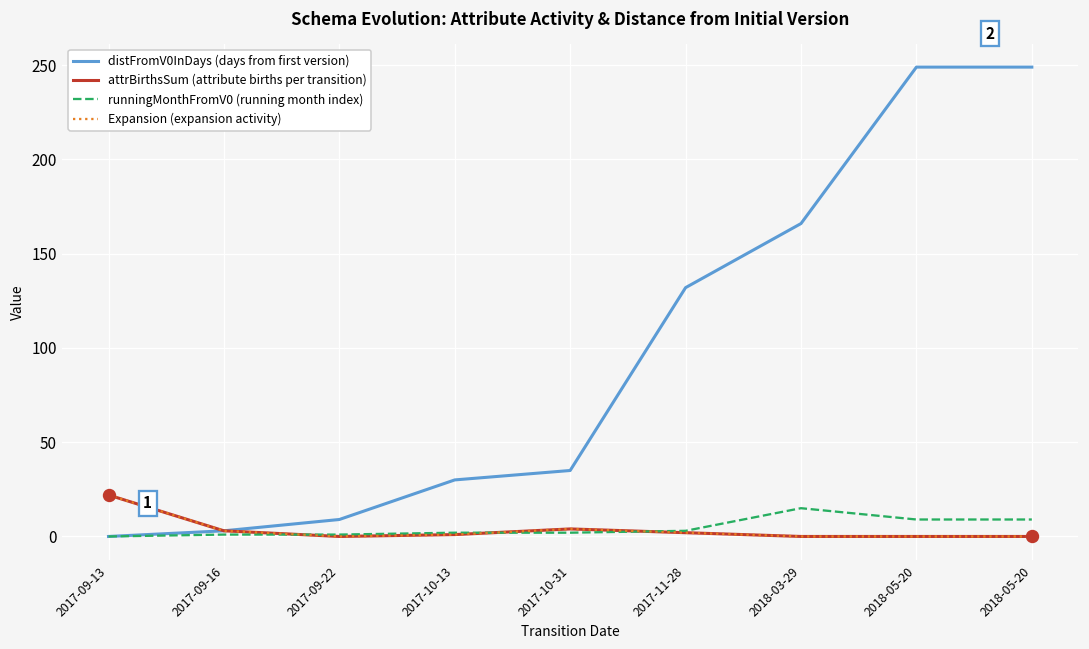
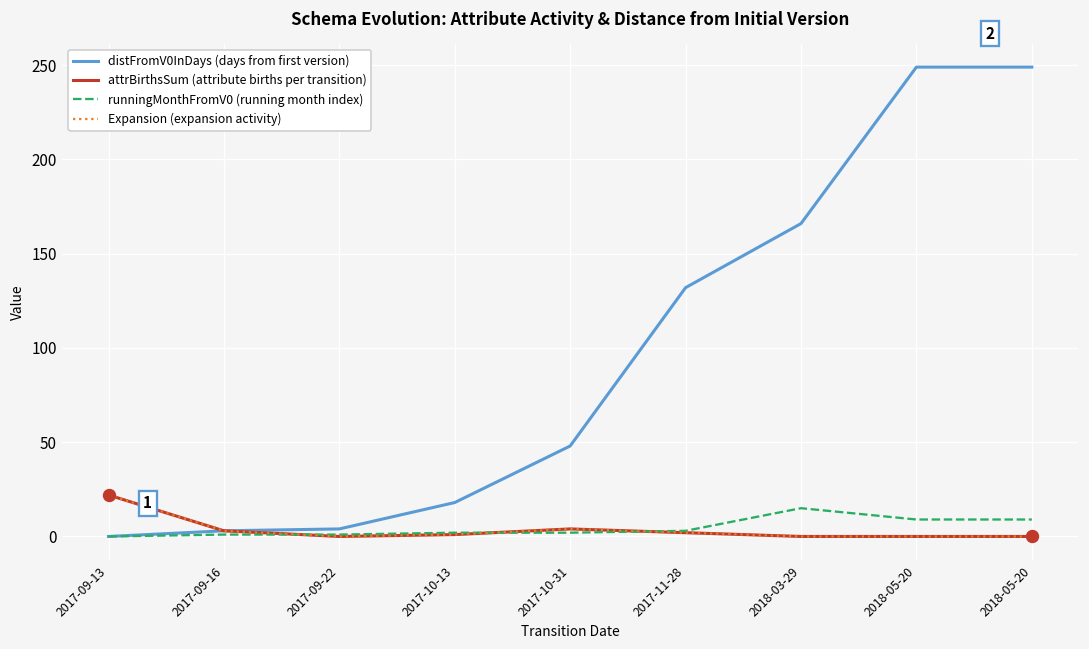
  {
    "distFromV0InDays (days from first version)": {
-     "2017-09-22": 9,
-     "2017-10-13": 30,
-     "2017-10-31": 35,
+     "2017-09-22": 4,
+     "2017-10-13": 18,
+     "2017-10-31": 48,
      "2017-11-28": 132,
      "2018-03-29": 166
    },
    "Expansion (expansion activity)": {
      "2017-10-31": 4,
      "2018-03-29": 0
    },
    "runningMonthFromV0 (running month index)": {
      "2017-09-16": 1,
      "2017-10-31": 2,
      "2018-03-29": 15
    }
  }
